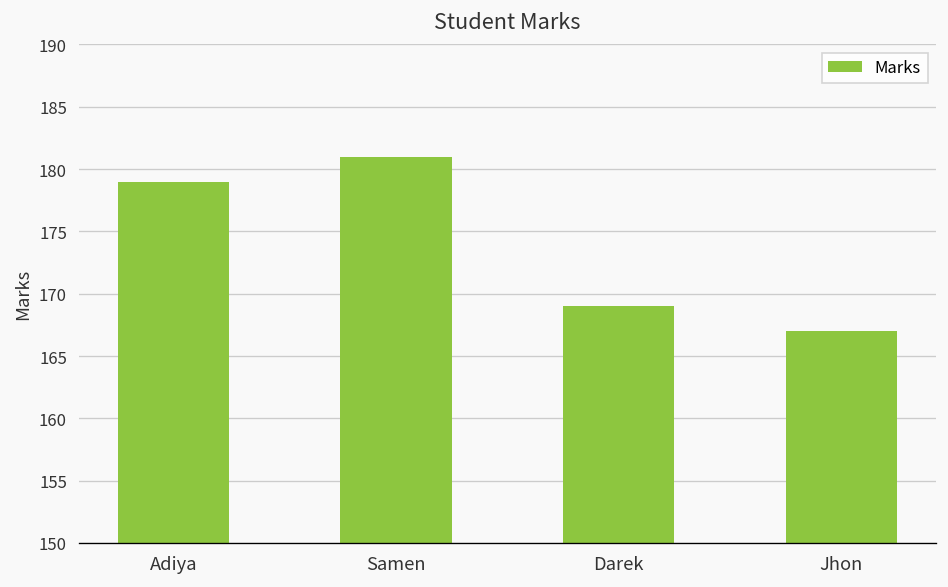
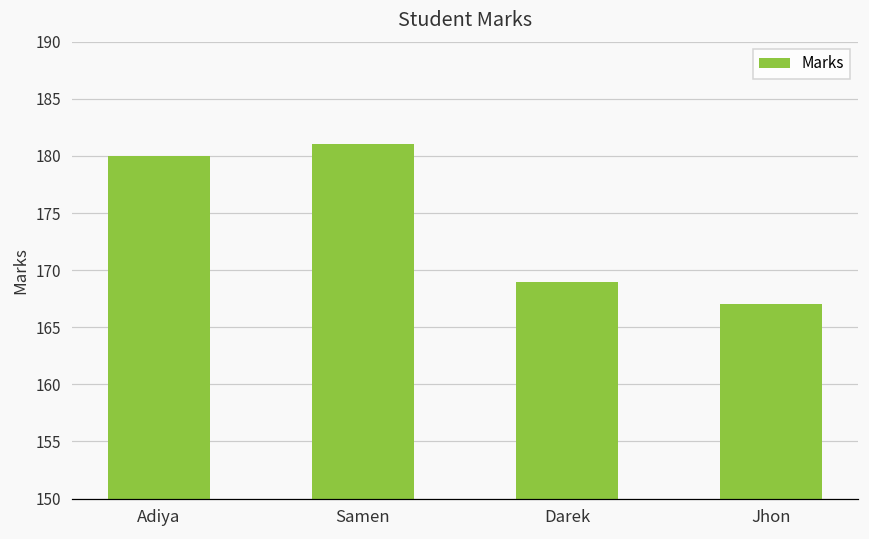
  {
-   "Adiya": 179,
+   "Adiya": 180,
    "Samen": 181,
    "Darek": 169,
    "Jhon": 167
  }
